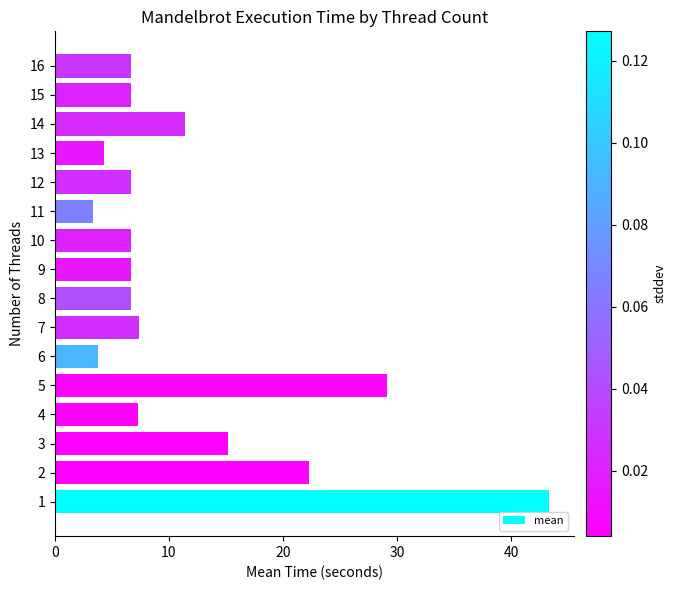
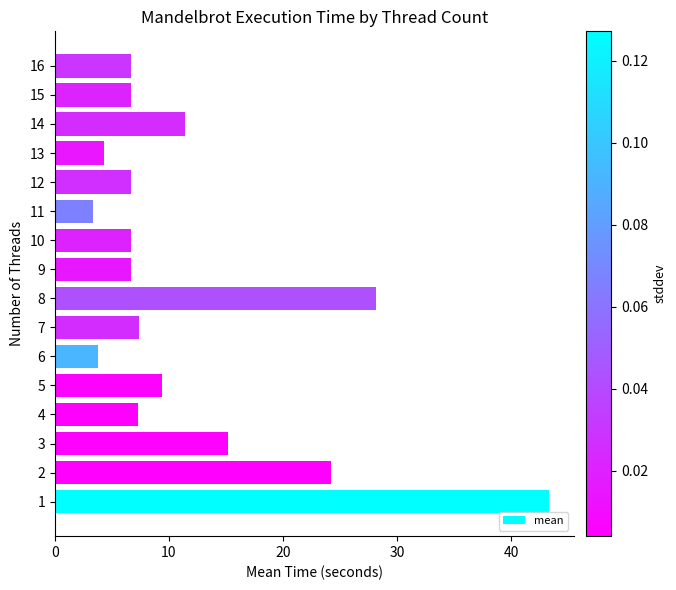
  {
    "16": 6.7,
    "15": 6.7,
    "14": 11.4,
    "13": 4.3,
    "12": 6.7,
    "11": 3.3,
    "10": 6.7,
    "9": 6.7,
-   "8": 6.7,
+   "8": 28.1,
    "7": 7.4,
    "6": 3.8,
-   "5": 29.1,
+   "5": 9.4,
    "4": 7.3,
    "3": 15.2,
-   "2": 22.2,
+   "2": 24.2,
    "1": 43.3
  }
